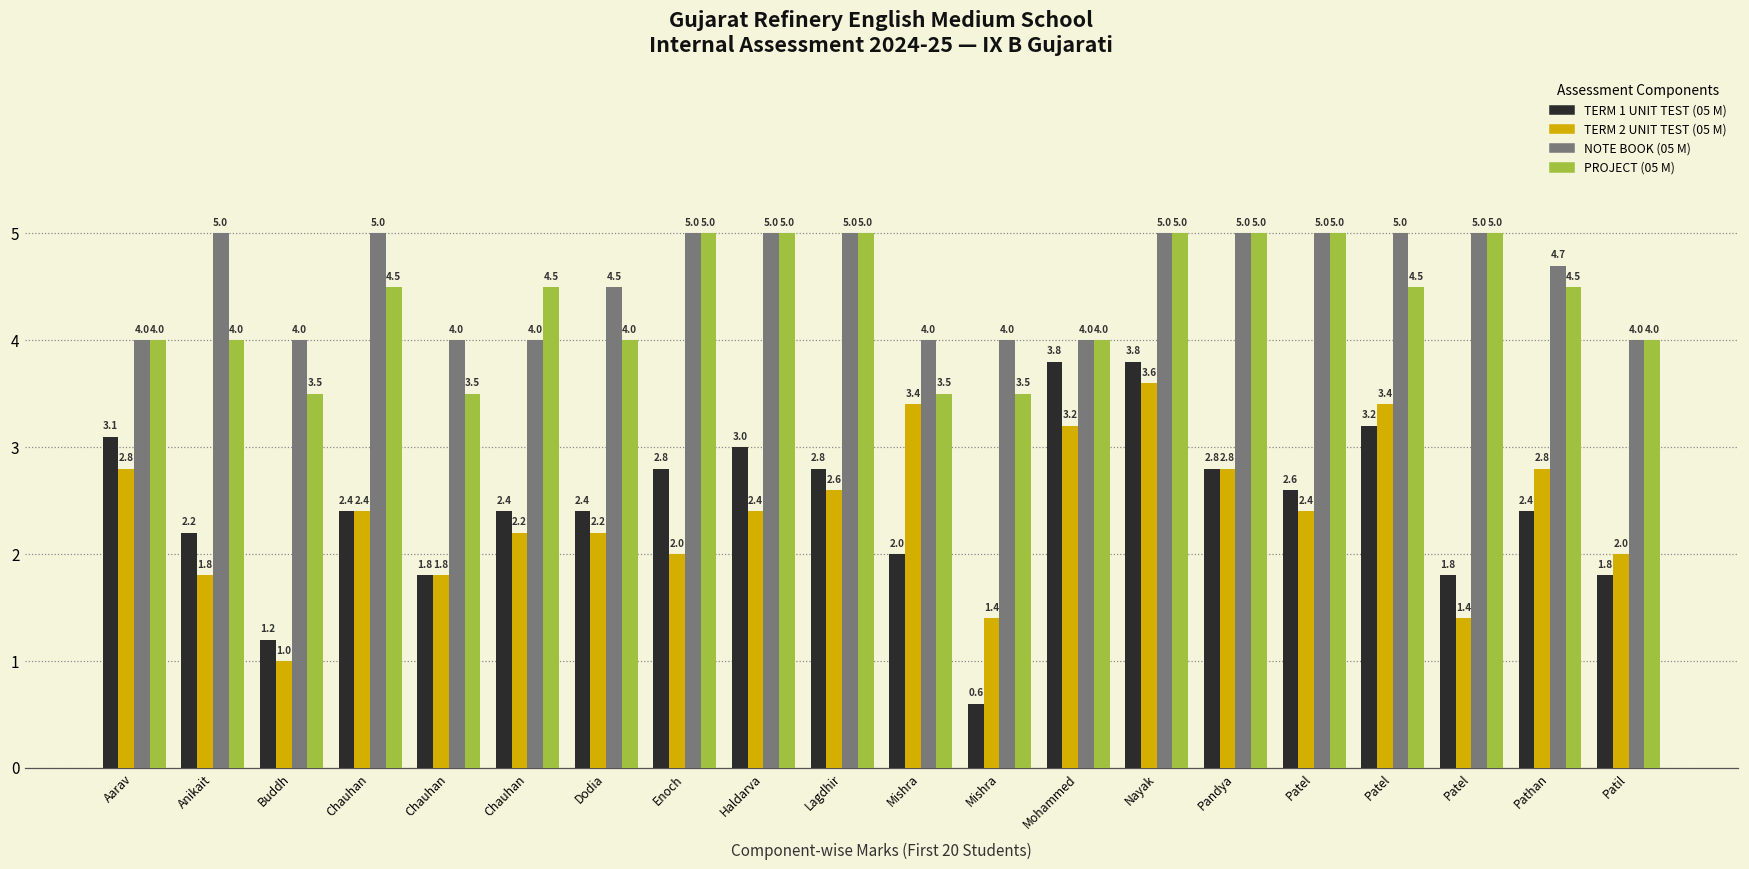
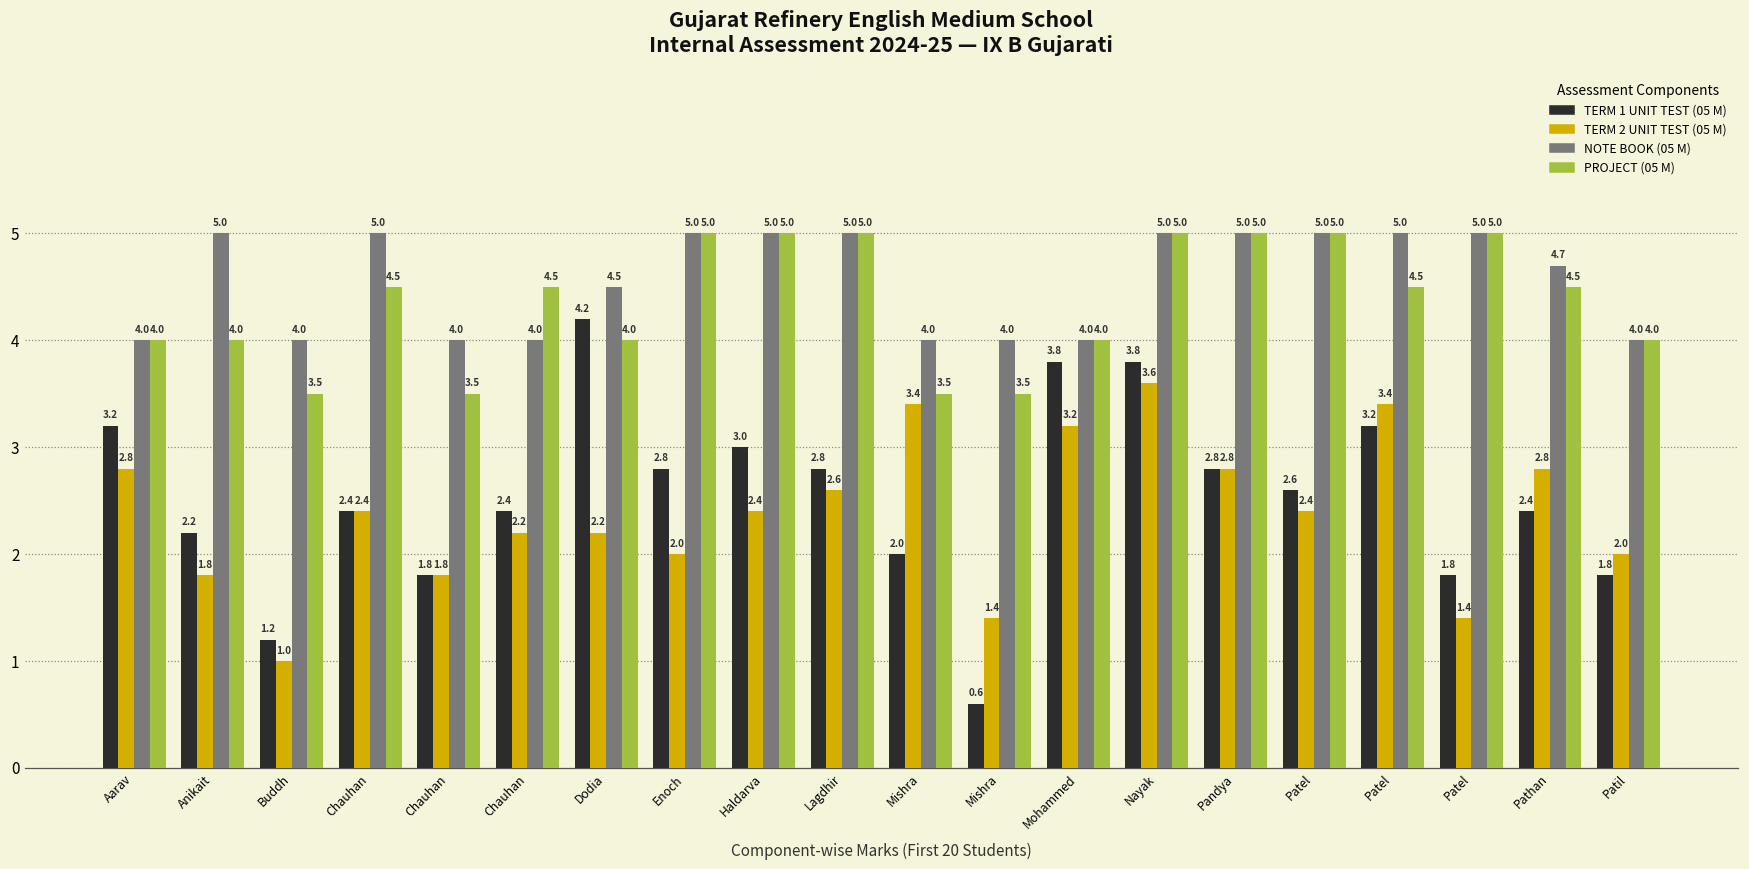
  {
    "TERM 1 UNIT TEST (05 M)": {
-     "Aarav": 3.1,
+     "Aarav": 3.2,
      "Anikait": 2.2,
      "Buddh": 1.2,
-     "Dodia": 2.4,
+     "Dodia": 4.2,
      "Enoch": 2.8,
      "Haldarva": 3.0,
      "Lagdhir": 2.8,
      "Mohammed": 3.8,
      "Nayak": 3.8,
      "Pandya": 2.8,
      "Pathan": 2.4,
      "Patil": 1.8
    },
    "TERM 2 UNIT TEST (05 M)": {
      "Aarav": 2.8,
      "Anikait": 1.8,
      "Buddh": 1.0,
      "Dodia": 2.2,
      "Enoch": 2.0,
      "Haldarva": 2.4,
      "Lagdhir": 2.6,
      "Mohammed": 3.2,
      "Nayak": 3.6,
      "Pandya": 2.8,
      "Pathan": 2.8,
      "Patil": 2.0
    },
    "NOTE BOOK (05 M)": {
      "Aarav": 4.0,
      "Anikait": 5.0,
      "Buddh": 4.0,
      "Dodia": 4.5,
      "Enoch": 5.0,
      "Haldarva": 5.0,
      "Lagdhir": 5.0,
      "Mohammed": 4.0,
      "Nayak": 5.0,
      "Pandya": 5.0,
      "Pathan": 4.7,
      "Patil": 4.0
    },
    "PROJECT (05 M)": {
      "Aarav": 4.0,
      "Anikait": 4.0,
      "Buddh": 3.5,
      "Dodia": 4.0,
      "Enoch": 5.0,
      "Haldarva": 5.0,
      "Lagdhir": 5.0,
      "Mohammed": 4.0,
      "Nayak": 5.0,
      "Pandya": 5.0,
      "Pathan": 4.5,
      "Patil": 4.0
    }
  }
